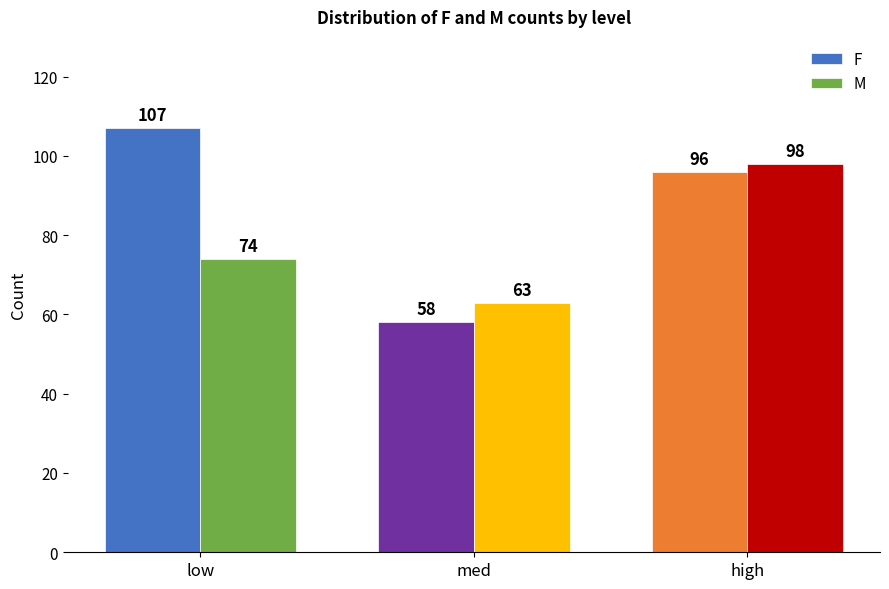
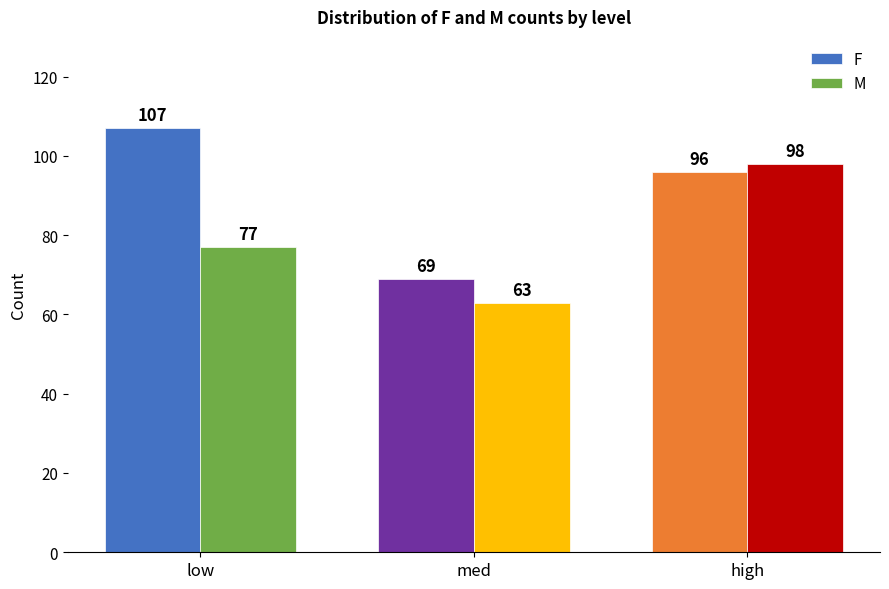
  {
    "F": {
      "low": 107,
-     "med": 58,
+     "med": 69,
      "high": 96
    },
    "M": {
-     "low": 74,
+     "low": 77,
      "med": 63,
      "high": 98
    }
  }
